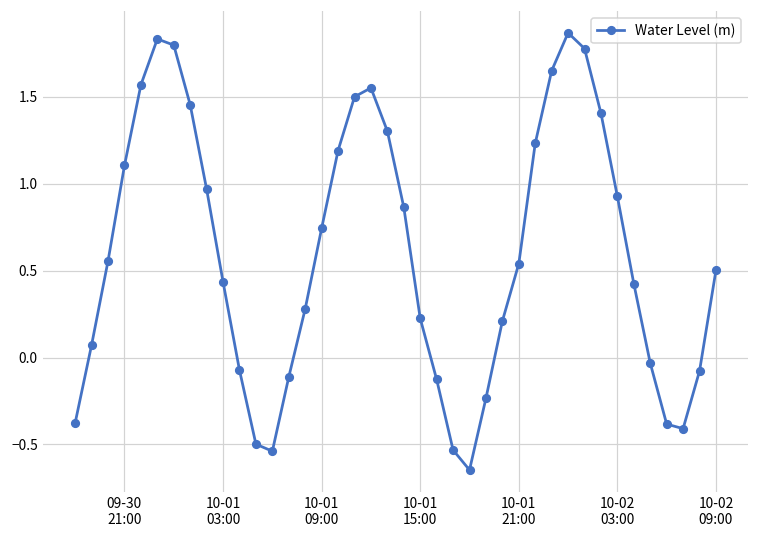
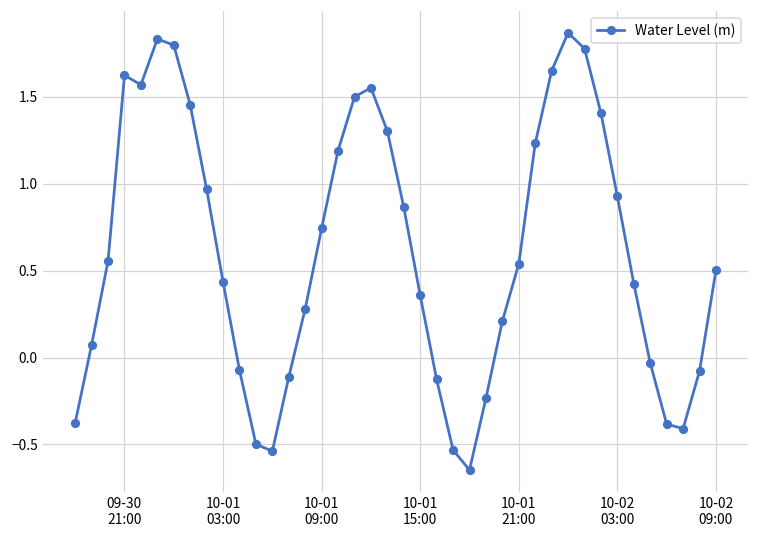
  {
-   "09-30 21:00": 1.10,
+   "09-30 21:00": 1.62,
    "10-01 03:00": 0.43,
    "10-01 09:00": 0.74,
-   "10-01 15:00": 0.23,
+   "10-01 15:00": 0.36,
    "10-01 21:00": 0.54,
    "10-02 03:00": 0.93,
    "10-02 09:00": 0.50
  }
